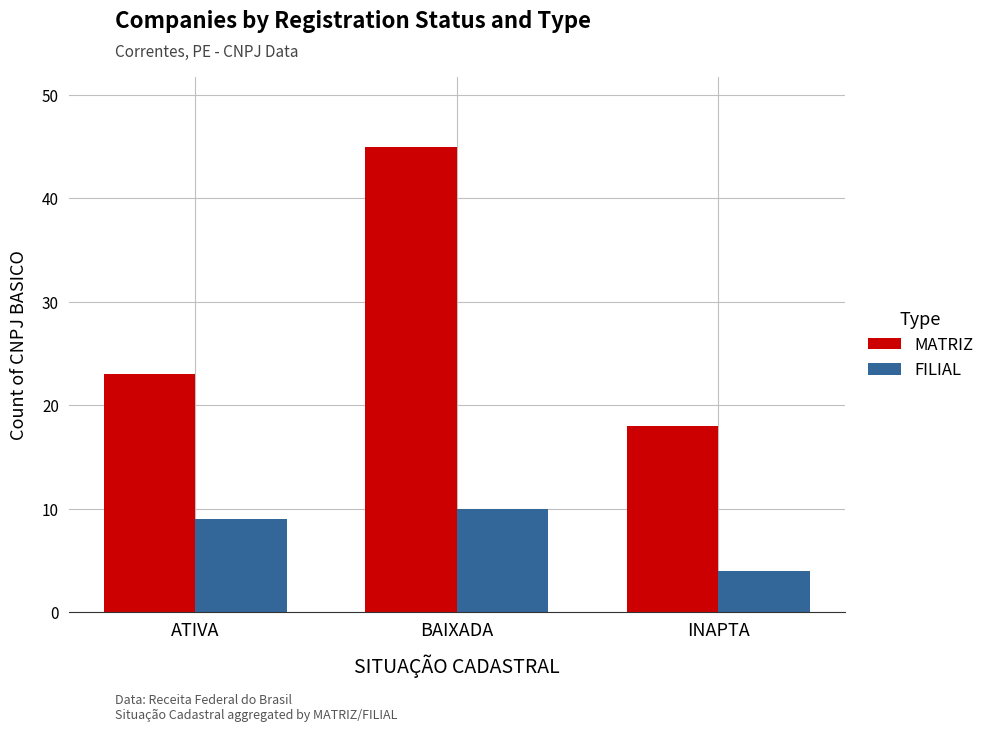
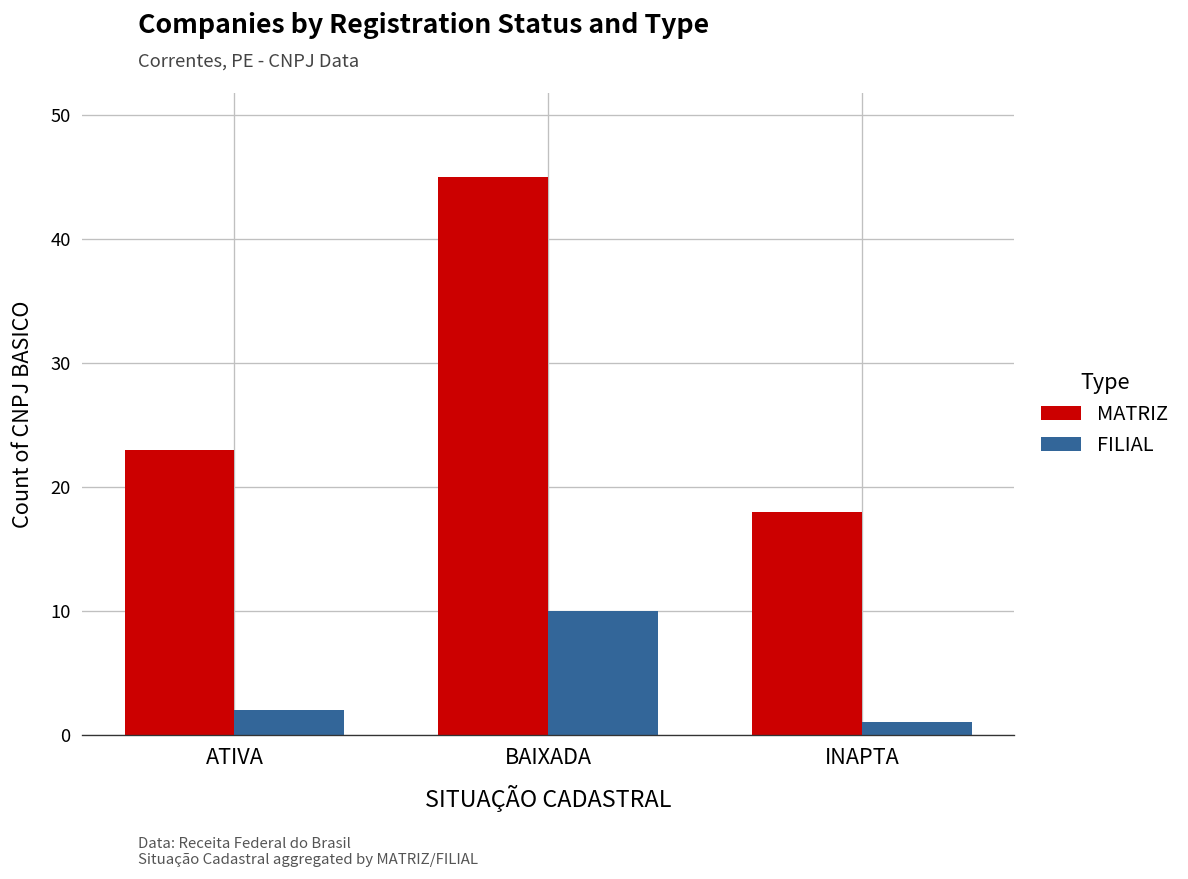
  {
    "MATRIZ": {
      "ATIVA": 23,
      "BAIXADA": 45,
      "INAPTA": 18
    },
    "FILIAL": {
-     "ATIVA": 9,
+     "ATIVA": 2,
      "BAIXADA": 10,
-     "INAPTA": 4
+     "INAPTA": 1
    }
  }
